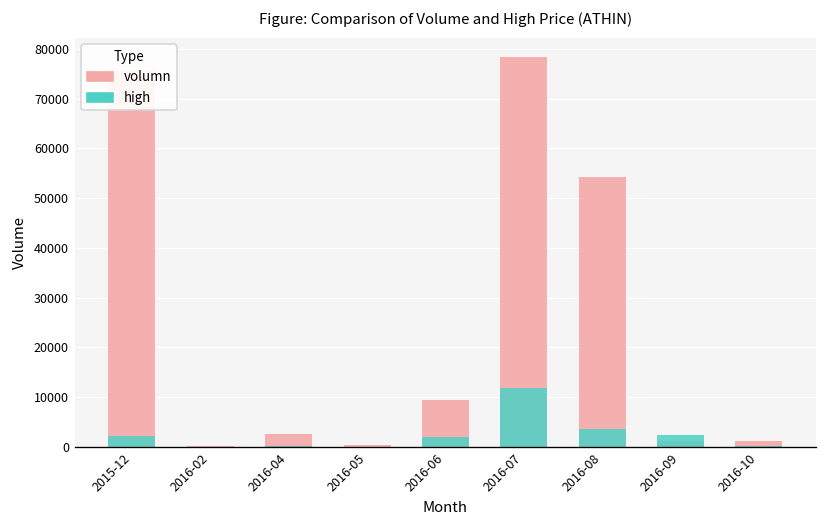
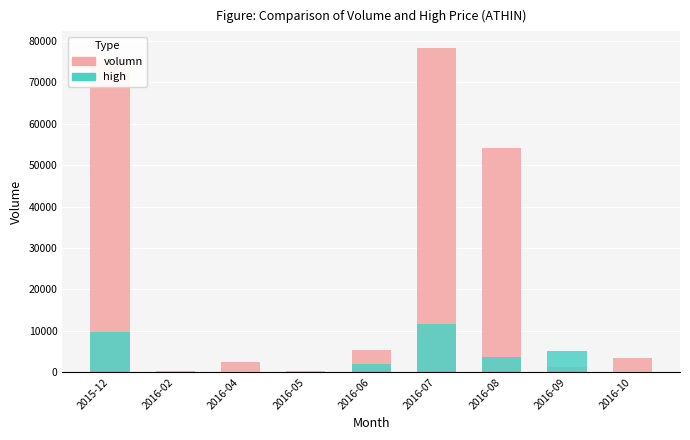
  {
    "volumn": {
      "2016-04": 3000,
-     "2016-06": 9000,
+     "2016-06": 5000,
      "2016-07": 78000,
      "2016-08": 54000,
-     "2016-10": 1000
+     "2016-10": 3000
    },
    "high": {
-     "2015-12": 2000,
+     "2015-12": 10000,
      "2016-02": 0,
-     "2016-09": 2000
+     "2016-09": 5000
    }
  }
